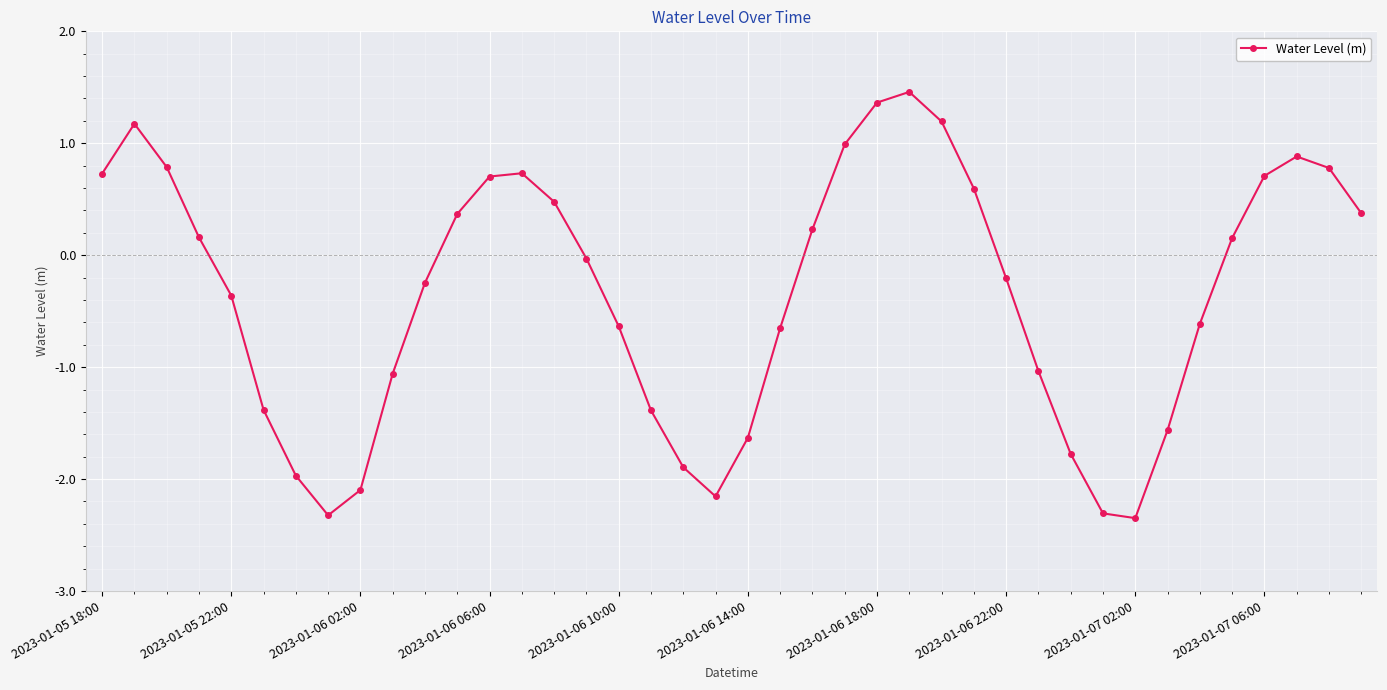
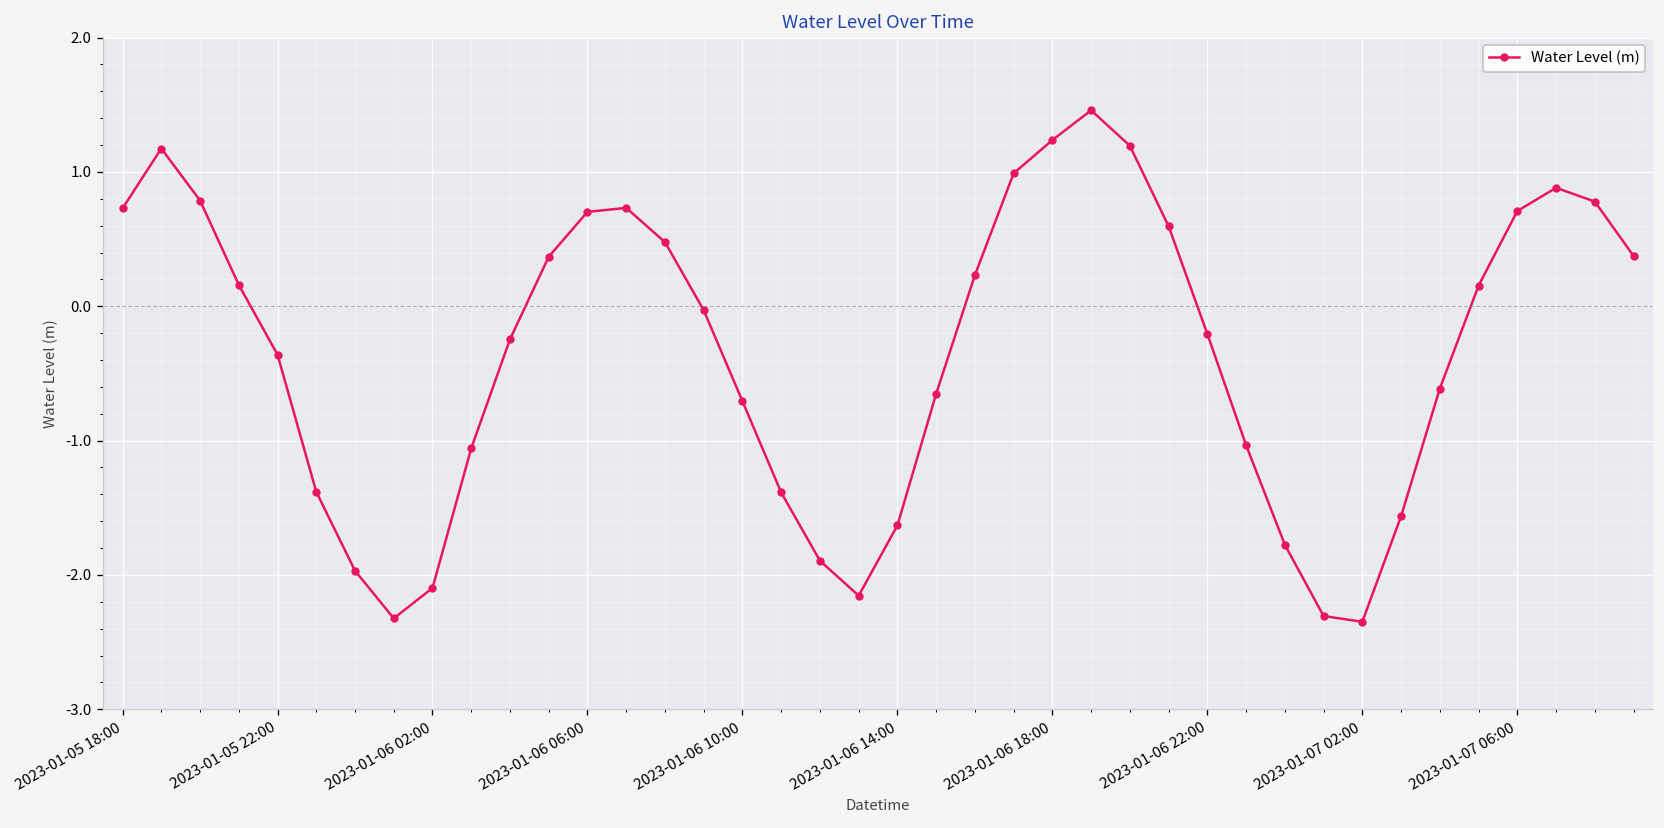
  {
    "2023-01-05 18:00": 0.73,
    "2023-01-05 22:00": -0.36,
    "2023-01-06 02:00": -2.10,
    "2023-01-06 06:00": 0.70,
-   "2023-01-06 10:00": -0.63,
+   "2023-01-06 10:00": -0.71,
    "2023-01-06 14:00": -1.63,
-   "2023-01-06 18:00": 1.36,
+   "2023-01-06 18:00": 1.24,
    "2023-01-06 22:00": -0.21,
    "2023-01-07 02:00": -2.35,
    "2023-01-07 06:00": 0.71
  }
